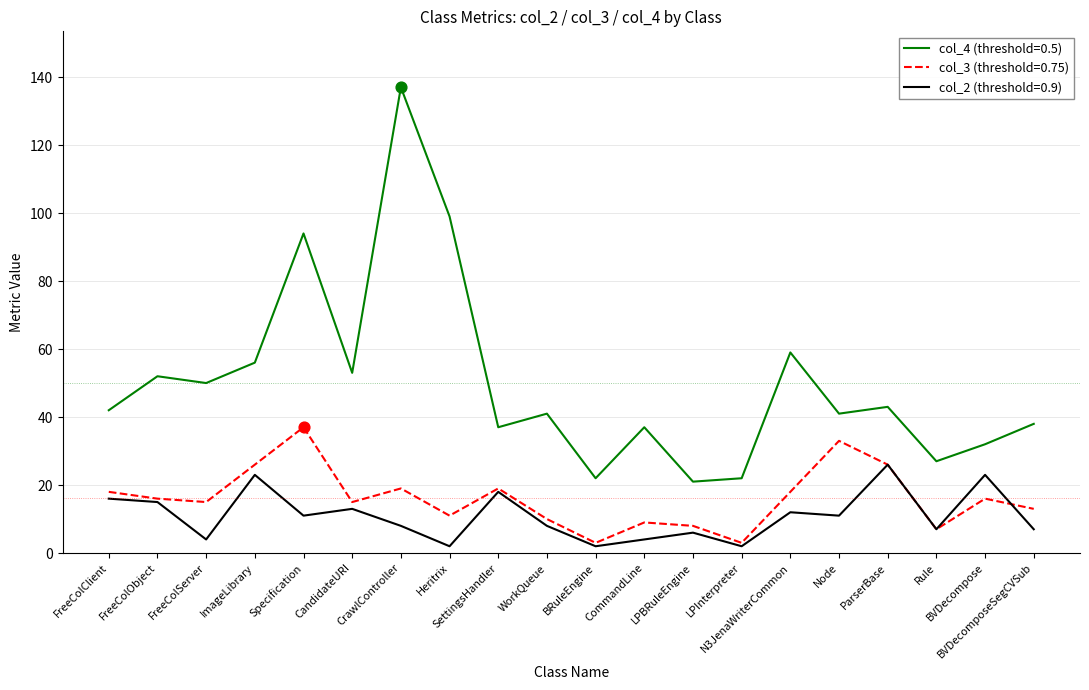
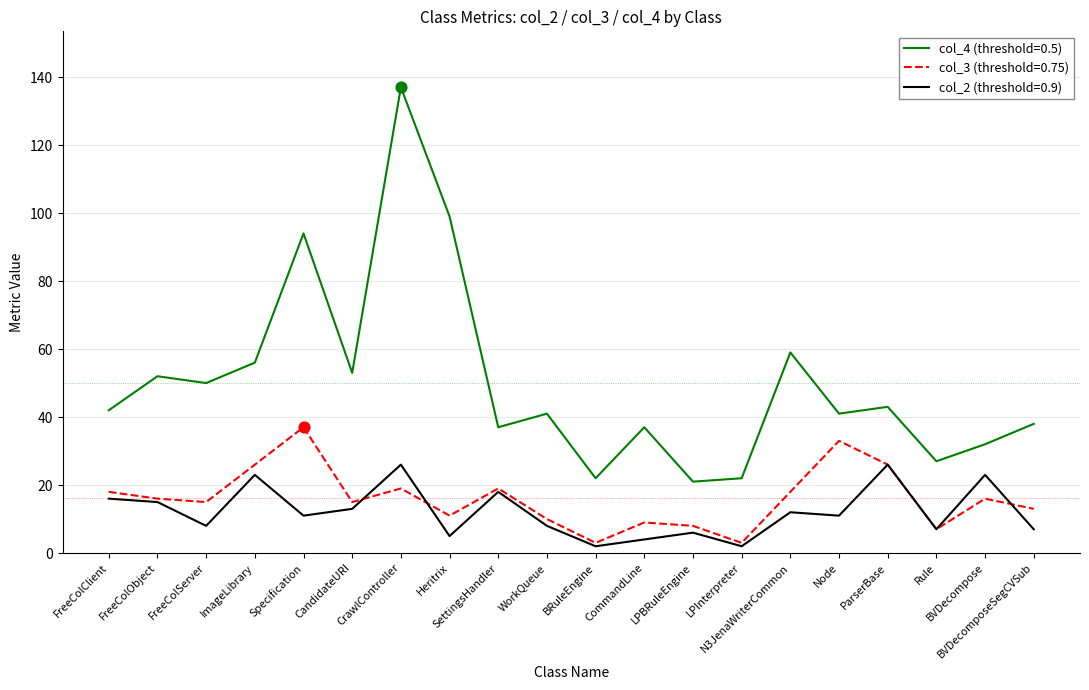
  {
    "col_2 (threshold=0.9)": {
      "FreeColClient": 16,
      "FreeColObject": 15,
-     "FreeColServer": 4,
+     "FreeColServer": 8,
      "ImageLibrary": 23,
      "Specification": 11,
      "CandidateURI": 13,
-     "CrawlController": 8,
-     "Heritrix": 2,
+     "CrawlController": 26,
+     "Heritrix": 5,
      "SettingsHandler": 18,
      "WorkQueue": 8,
      "BRuleEngine": 2,
      "CommandLine": 4,
      "LPBRuleEngine": 6,
      "LPInterpreter": 2,
      "N3JenaWriterCommon": 12,
      "Node": 11,
      "BVDecompose": 23,
      "BVDecomposeSegCVSub": 7
    }
  }
